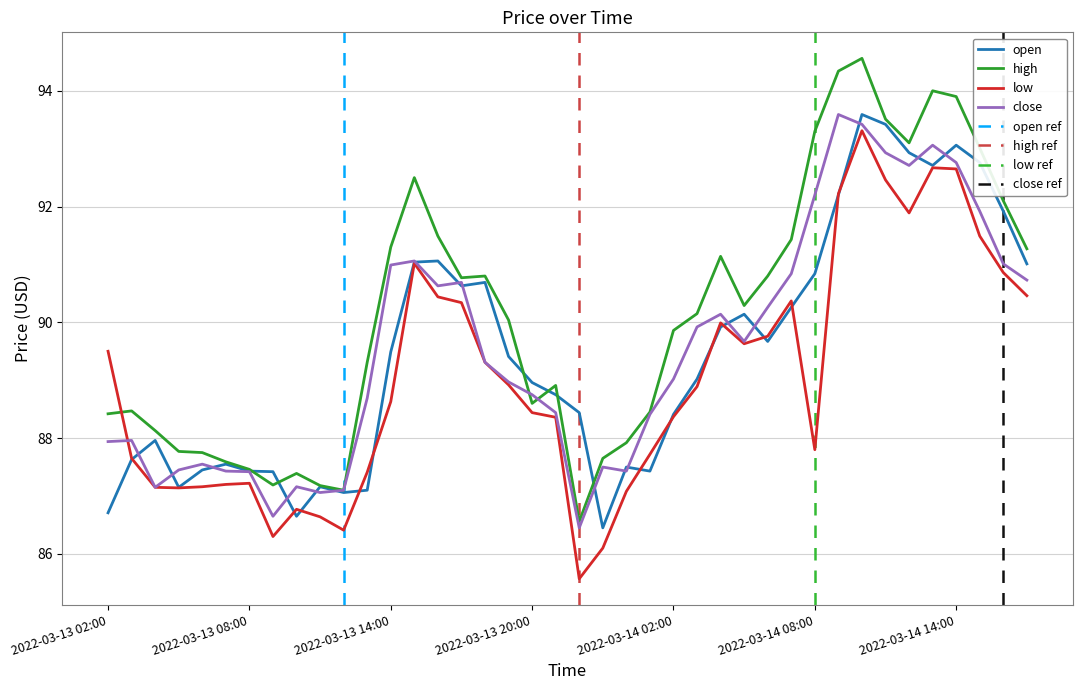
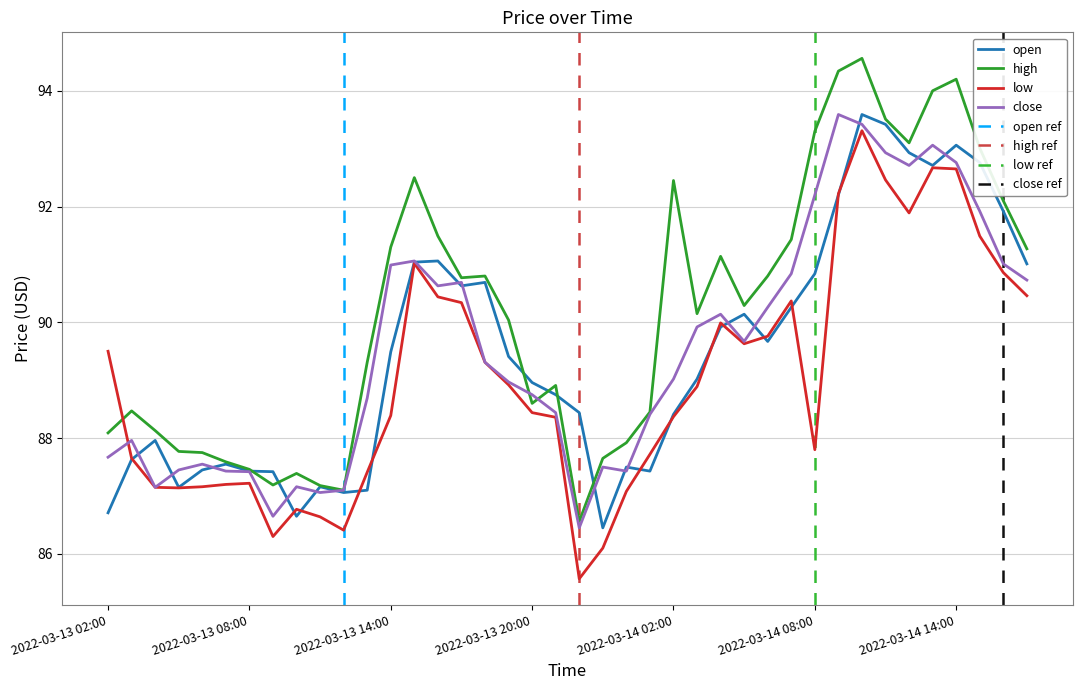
  {
    "open": {
      "2022-03-13 02:00": 86.7,
      "2022-03-13 14:00": 89.5,
      "2022-03-13 20:00": 89.0,
      "2022-03-14 08:00": 90.8,
      "2022-03-14 14:00": 93.1
    },
    "high": {
-     "2022-03-13 02:00": 88.4,
+     "2022-03-13 02:00": 88.1,
      "2022-03-13 14:00": 91.3,
      "2022-03-13 20:00": 88.6,
-     "2022-03-14 02:00": 89.9,
+     "2022-03-14 02:00": 92.5,
      "2022-03-14 08:00": 93.3,
-     "2022-03-14 14:00": 93.9
+     "2022-03-14 14:00": 94.2
    },
    "low": {
      "2022-03-13 02:00": 89.5,
      "2022-03-13 08:00": 87.2,
-     "2022-03-13 14:00": 88.6,
+     "2022-03-13 14:00": 88.4,
      "2022-03-13 20:00": 88.4,
      "2022-03-14 08:00": 87.8,
      "2022-03-14 14:00": 92.7
    },
    "close": {
-     "2022-03-13 02:00": 87.9,
+     "2022-03-13 02:00": 87.7,
      "2022-03-13 14:00": 91.0,
      "2022-03-13 20:00": 88.8,
      "2022-03-14 02:00": 89.0,
      "2022-03-14 08:00": 92.2,
      "2022-03-14 14:00": 92.8
    }
  }
